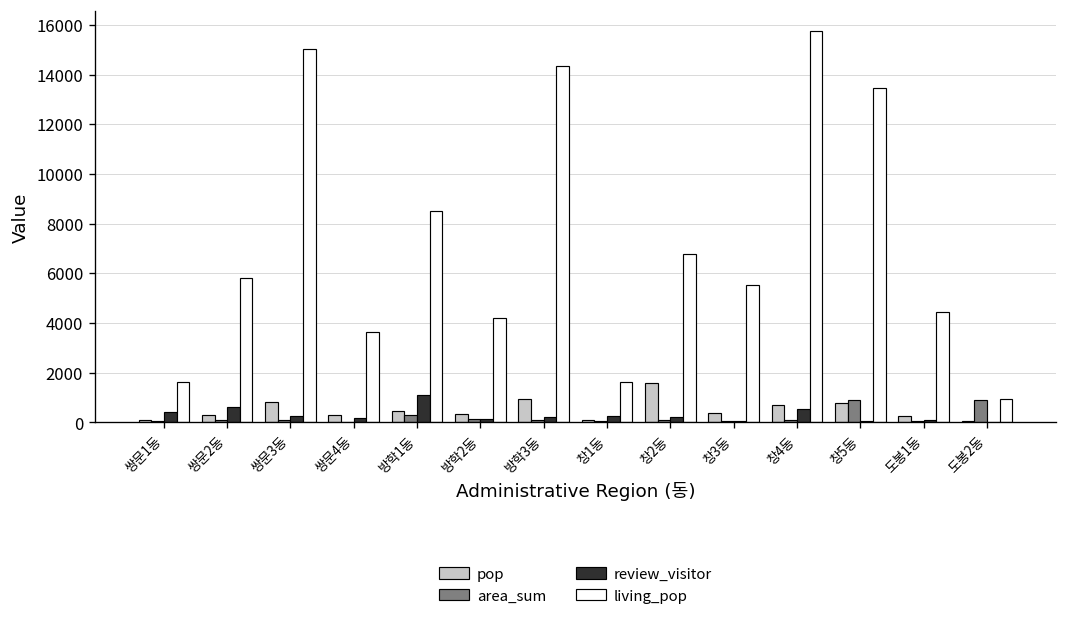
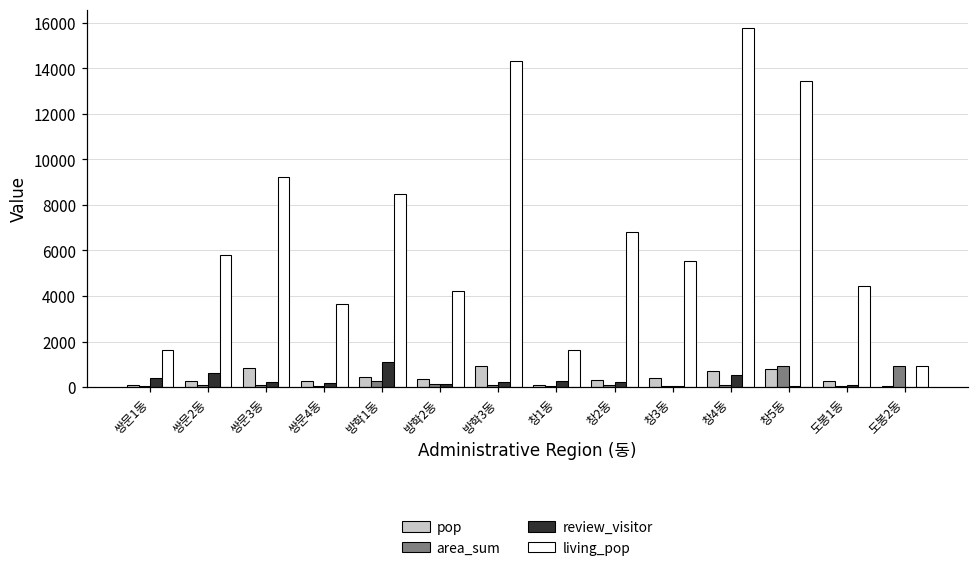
  {
    "pop": {
      "쌍문2동": 300,
      "쌍문3동": 800,
      "쌍문4동": 300,
      "방학1동": 400,
      "방학2동": 300,
      "방학3동": 900,
-     "창2동": 1600,
+     "창2동": 300,
      "창3동": 400,
      "창4동": 700,
      "창5동": 800,
      "도봉1동": 200
    },
    "area_sum": {
      "방학1동": 300,
      "방학2동": 100,
      "창5동": 900,
      "도봉2동": 900
    },
    "review_visitor": {
      "쌍문1동": 400,
      "쌍문2동": 600,
      "쌍문3동": 200,
      "쌍문4동": 200,
      "방학1동": 1100,
      "방학3동": 200,
      "창1동": 200,
      "창2동": 200,
      "창4동": 500
    },
    "living_pop": {
      "쌍문1동": 1600,
      "쌍문2동": 5800,
-     "쌍문3동": 15000,
+     "쌍문3동": 9200,
      "쌍문4동": 3600,
      "방학1동": 8500,
      "방학2동": 4200,
      "방학3동": 14300,
      "창1동": 1600,
      "창2동": 6800,
      "창3동": 5500,
      "창4동": 15800,
      "창5동": 13400,
      "도봉1동": 4500,
      "도봉2동": 900
    }
  }
